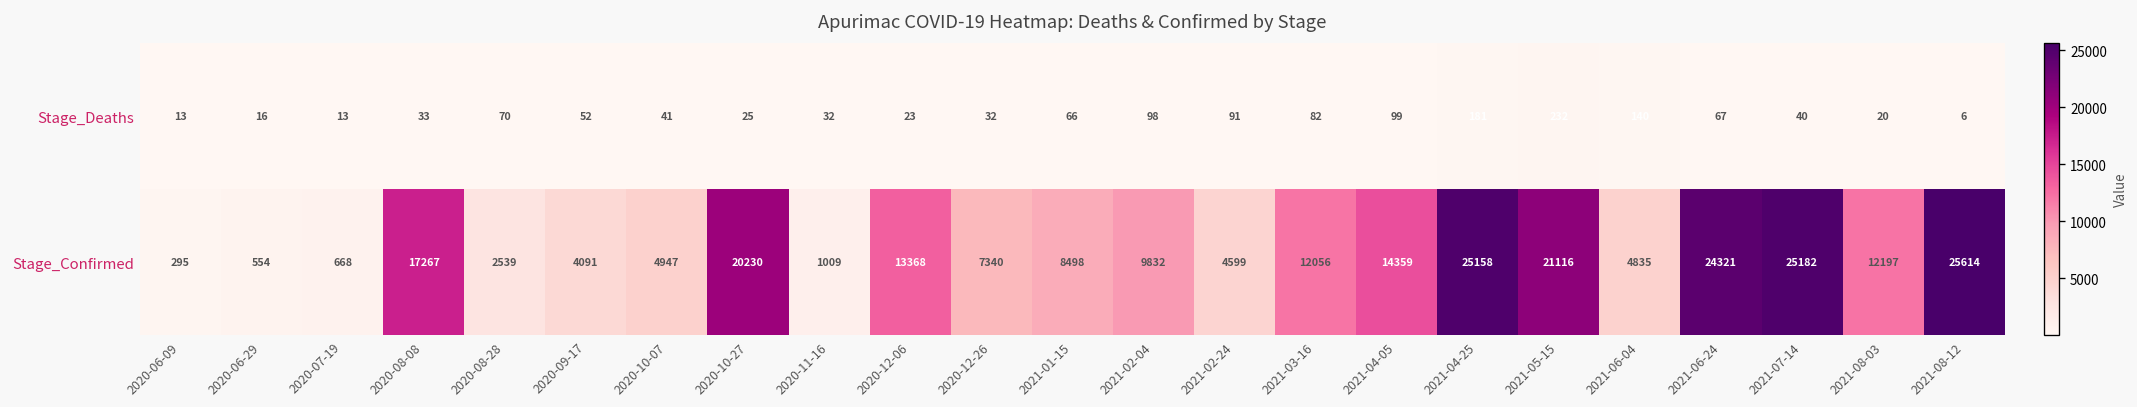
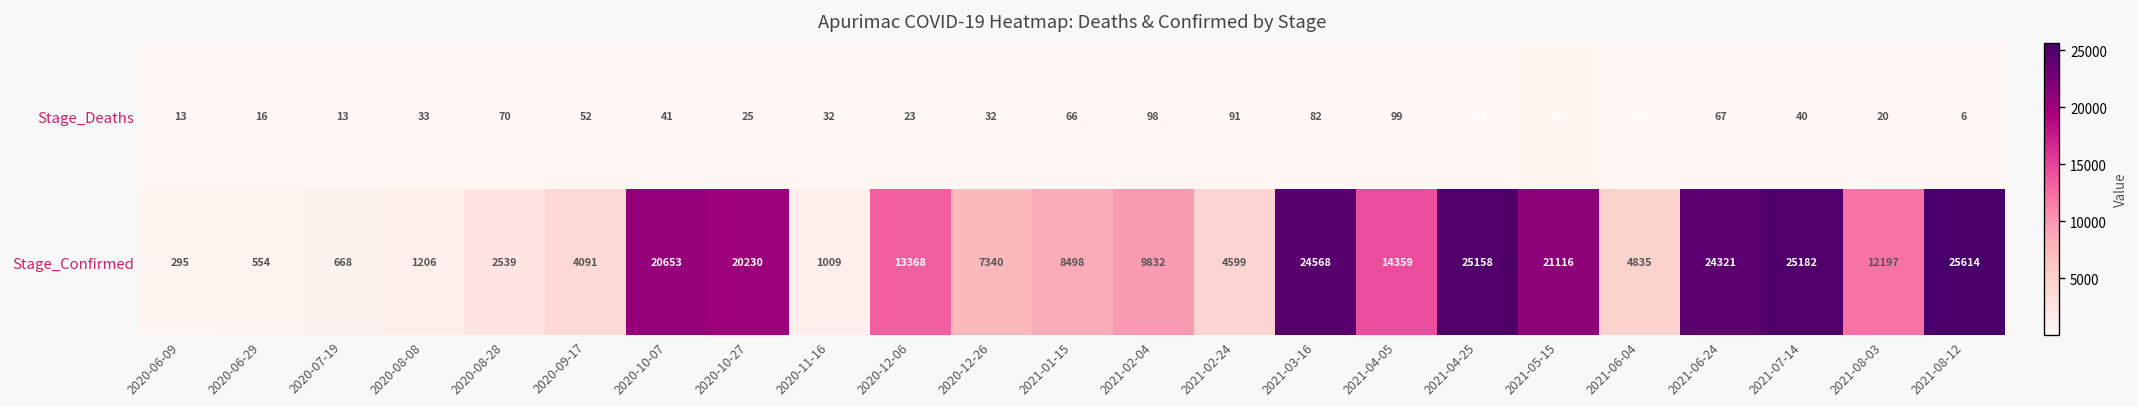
  {
    "Stage_Deaths": {
      "2020-06-09": 13,
      "2020-06-29": 16,
      "2020-07-19": 13,
      "2020-08-08": 33,
      "2020-08-28": 70,
      "2020-09-17": 52,
      "2020-10-07": 41,
      "2020-10-27": 25,
      "2020-11-16": 32,
      "2020-12-06": 23,
      "2020-12-26": 32,
      "2021-01-15": 66,
      "2021-02-04": 98,
      "2021-02-24": 91,
      "2021-03-16": 82,
      "2021-04-05": 99,
      "2021-06-24": 67,
      "2021-07-14": 40,
      "2021-08-03": 20,
      "2021-08-12": 6
    },
    "Stage_Confirmed": {
      "2020-06-09": 295,
      "2020-06-29": 554,
      "2020-07-19": 668,
-     "2020-08-08": 17267,
+     "2020-08-08": 1206,
      "2020-08-28": 2539,
      "2020-09-17": 4091,
-     "2020-10-07": 4947,
+     "2020-10-07": 20653,
      "2020-10-27": 20230,
      "2020-11-16": 1009,
      "2020-12-06": 13368,
      "2020-12-26": 7340,
      "2021-01-15": 8498,
      "2021-02-04": 9832,
      "2021-02-24": 4599,
-     "2021-03-16": 12056,
+     "2021-03-16": 24568,
      "2021-04-05": 14359,
      "2021-04-25": 25158,
      "2021-05-15": 21116,
      "2021-06-04": 4835,
      "2021-06-24": 24321,
      "2021-07-14": 25182,
      "2021-08-03": 12197,
      "2021-08-12": 25614
    }
  }
